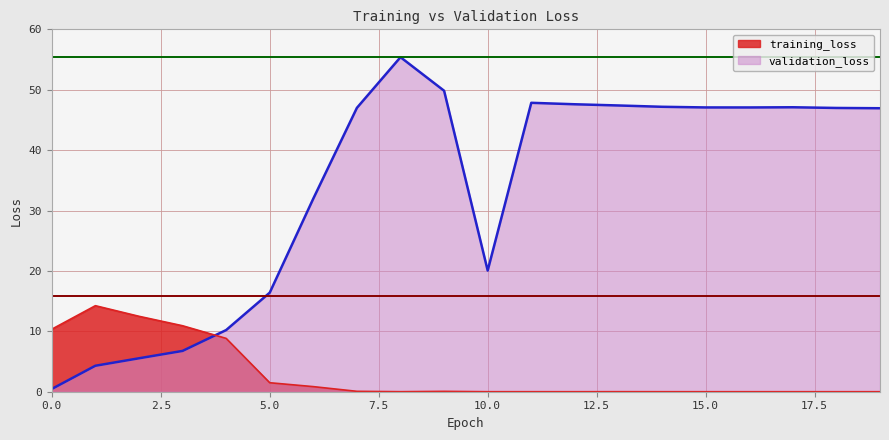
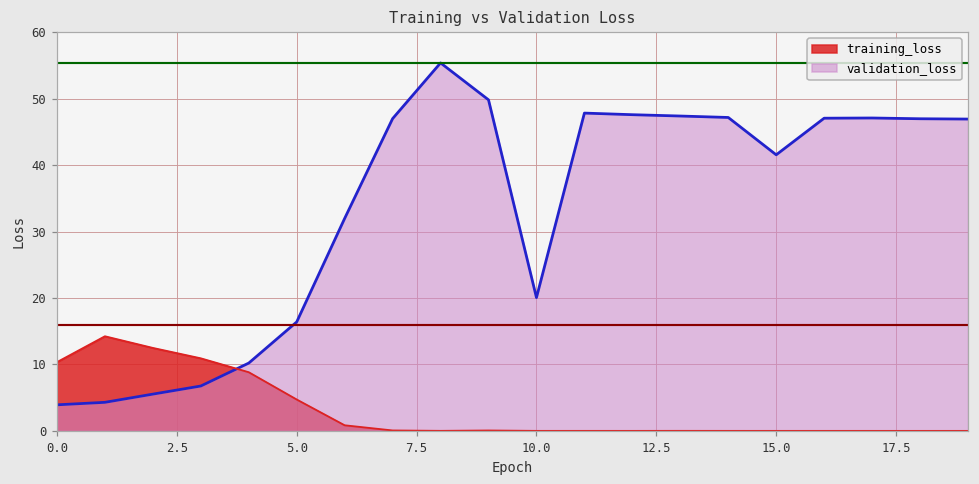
  {
    "training_loss": {
      "0.0": 10,
-     "5.0": 1,
+     "5.0": 5,
      "10.0": 0,
      "15.0": 0
    },
    "validation_loss": {
-     "0.0": 0,
+     "0.0": 4,
      "5.0": 16,
      "10.0": 20,
-     "15.0": 47
+     "15.0": 42
    }
  }
